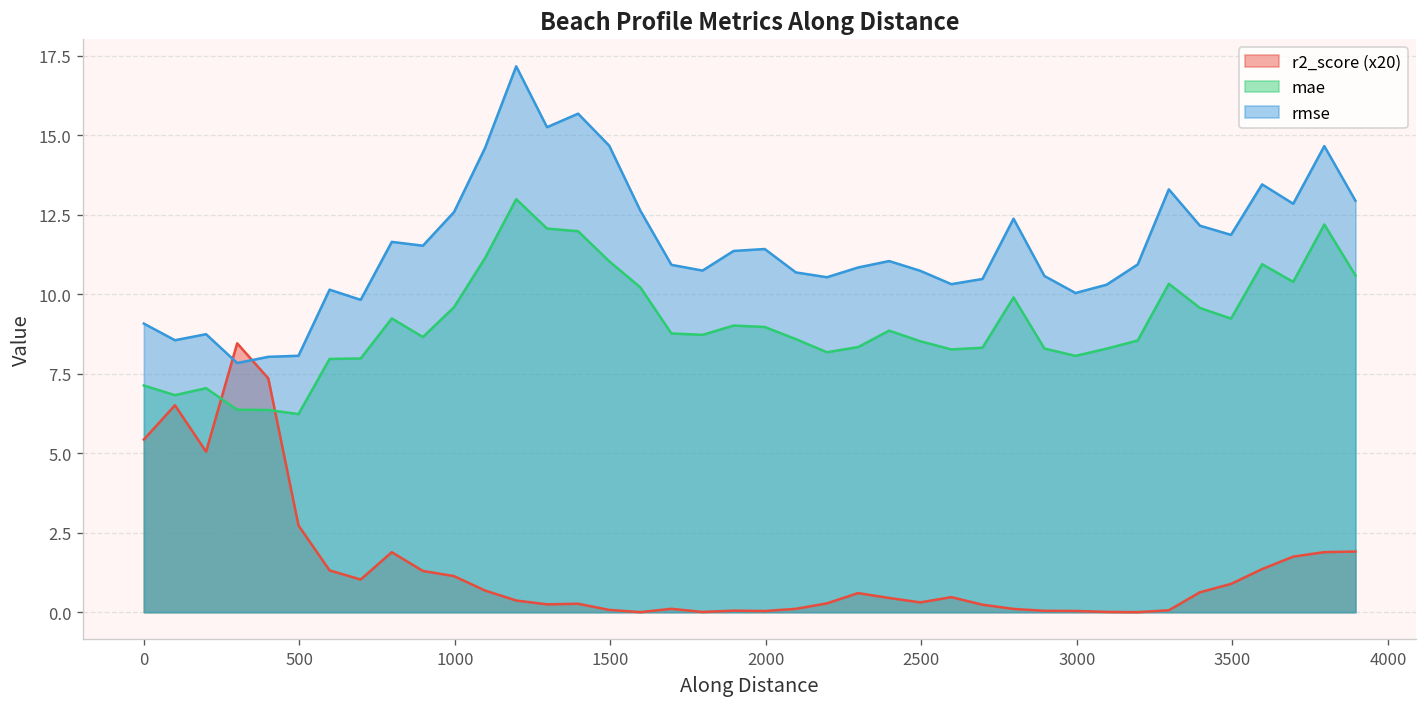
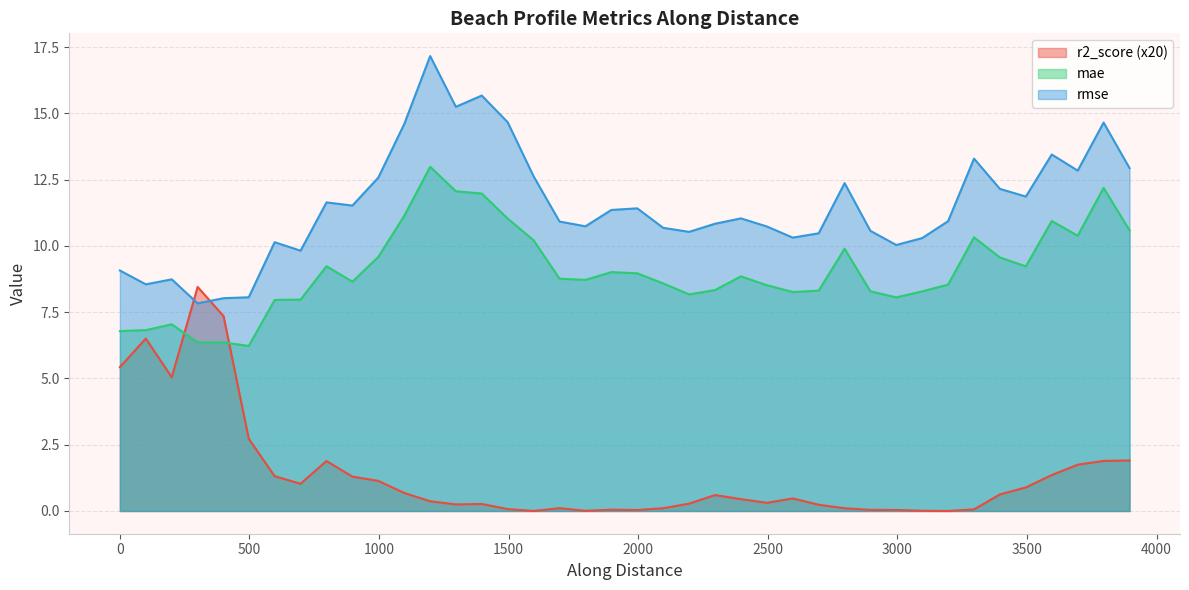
  {
    "r2_score (x20)": {
      "0": 5.4
    },
    "mae": {
-     "0": 7.1
+     "0": 6.8
    },
    "rmse": {
      "0": 9.1
    }
  }
